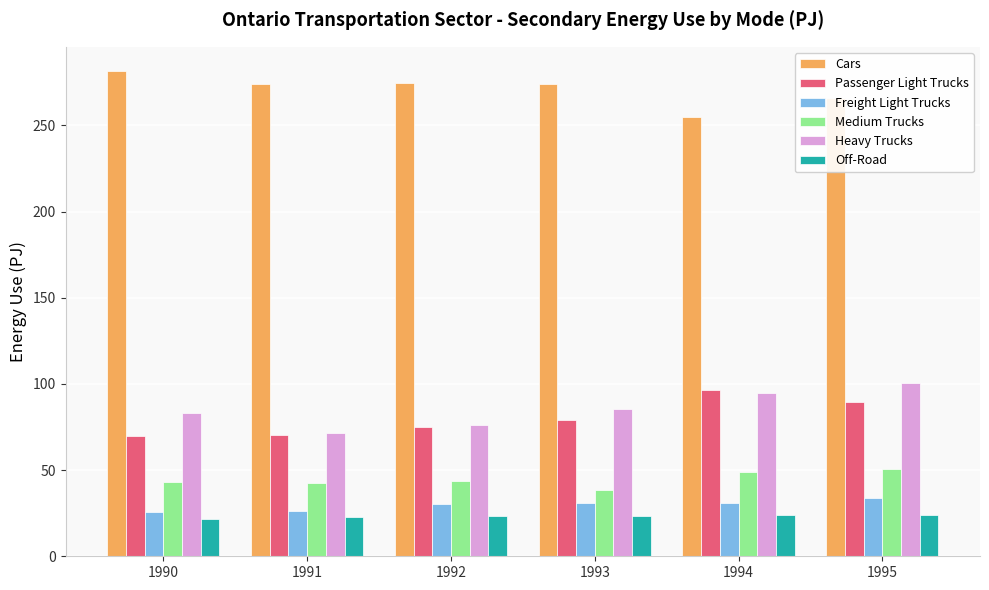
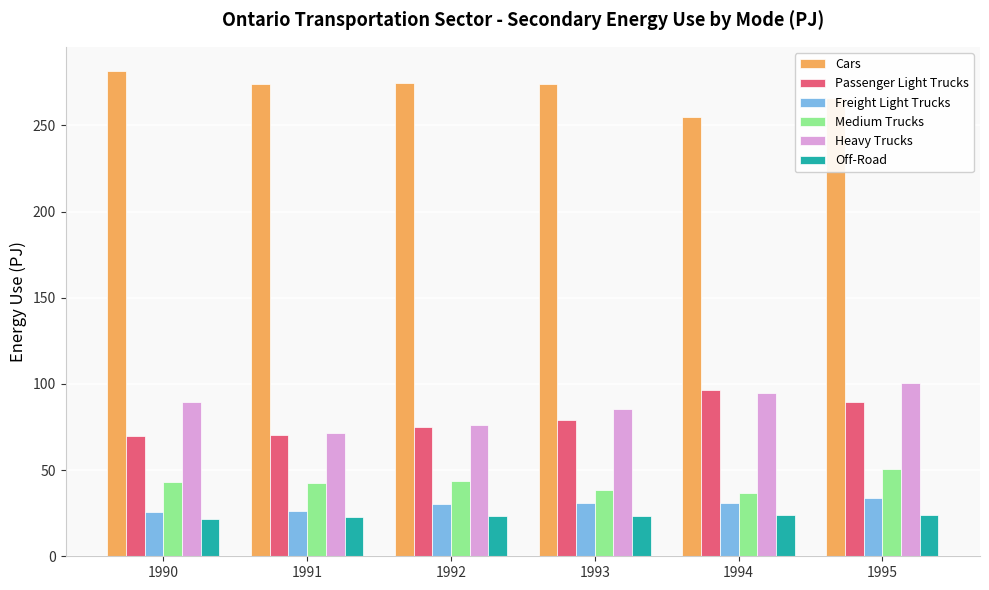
  {
    "Cars": {
      "1990": 282,
      "1991": 274,
      "1992": 275,
      "1993": 274,
      "1994": 255
    },
    "Passenger Light Trucks": {
      "1990": 70,
      "1991": 70,
      "1992": 75,
      "1993": 79,
      "1994": 97,
      "1995": 90
    },
    "Freight Light Trucks": {
      "1990": 26,
      "1991": 26,
      "1992": 31,
      "1993": 31,
      "1994": 31,
      "1995": 34
    },
    "Medium Trucks": {
      "1990": 43,
      "1991": 43,
      "1992": 44,
      "1993": 38,
-     "1994": 49,
+     "1994": 37,
      "1995": 51
    },
    "Heavy Trucks": {
-     "1990": 83,
+     "1990": 90,
      "1991": 72,
      "1992": 76,
      "1993": 86,
      "1994": 95,
      "1995": 100
    },
    "Off-Road": {
      "1990": 22,
      "1991": 23,
      "1992": 23,
      "1993": 24,
      "1994": 24,
      "1995": 24
    }
  }
